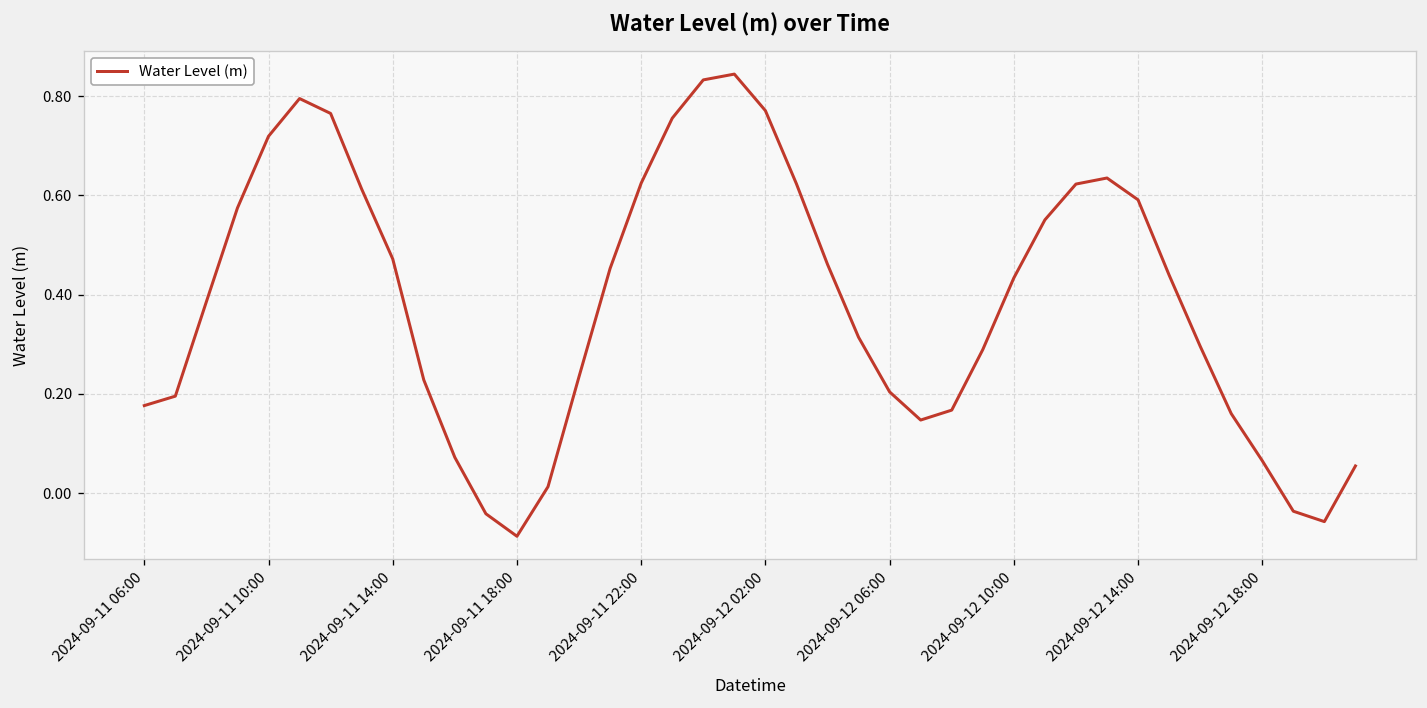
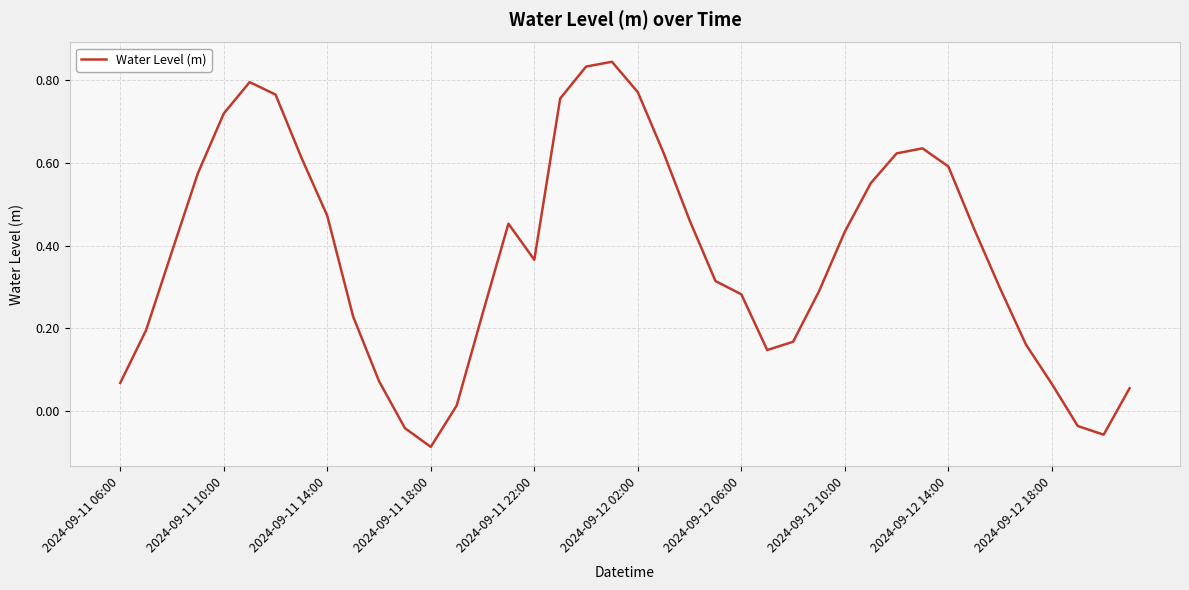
  {
-   "2024-09-11 06:00": 0.18,
+   "2024-09-11 06:00": 0.07,
    "2024-09-11 10:00": 0.72,
    "2024-09-11 14:00": 0.47,
    "2024-09-11 18:00": -0.09,
-   "2024-09-11 22:00": 0.62,
+   "2024-09-11 22:00": 0.37,
    "2024-09-12 02:00": 0.77,
-   "2024-09-12 06:00": 0.20,
+   "2024-09-12 06:00": 0.28,
    "2024-09-12 10:00": 0.43,
    "2024-09-12 14:00": 0.59,
    "2024-09-12 18:00": 0.07
  }
